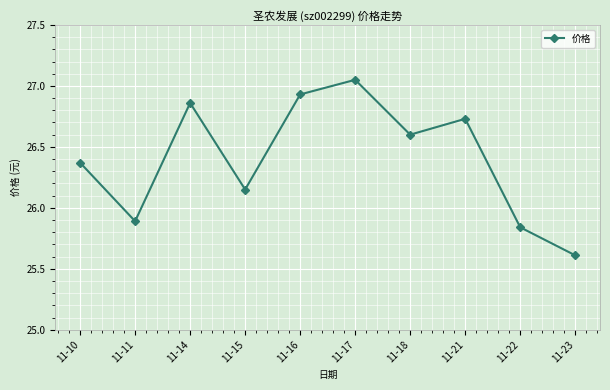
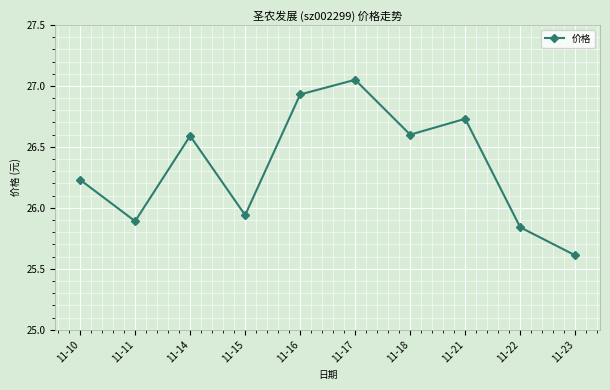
  {
-   "11-10": 26.37,
+   "11-10": 26.23,
    "11-11": 25.89,
-   "11-14": 26.86,
-   "11-15": 26.15,
+   "11-14": 26.59,
+   "11-15": 25.94,
    "11-16": 26.93,
    "11-17": 27.05,
    "11-18": 26.60,
    "11-21": 26.73,
    "11-22": 25.84,
    "11-23": 25.61
  }
